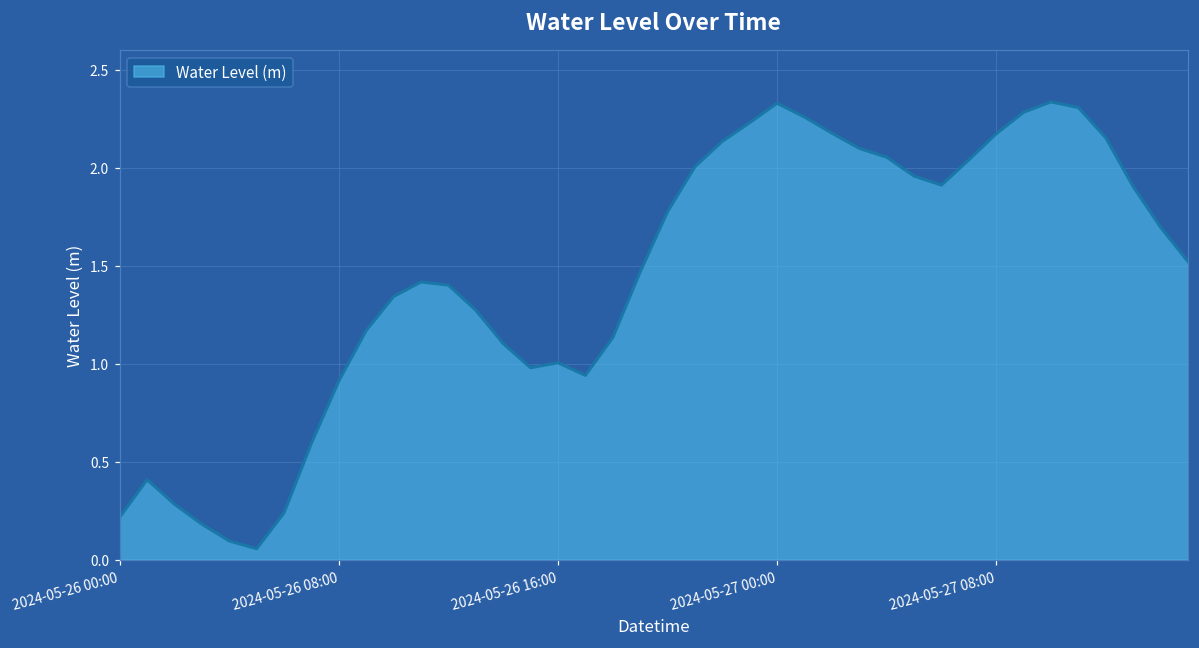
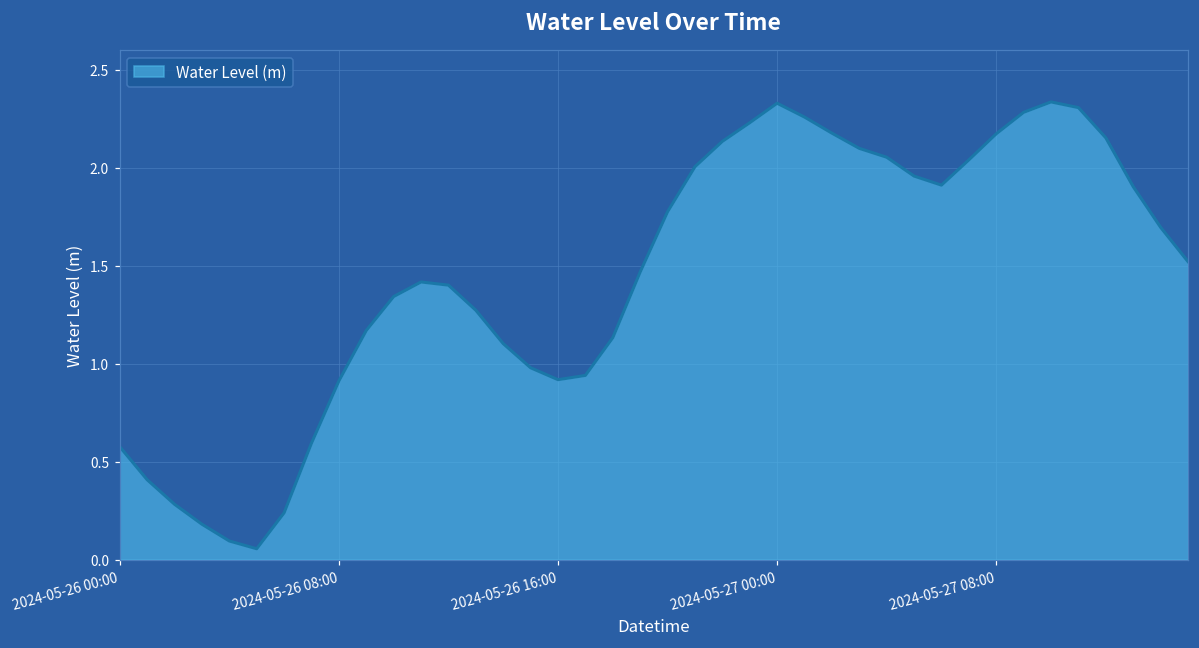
  {
-   "2024-05-26 00:00": 0.22,
+   "2024-05-26 00:00": 0.58,
    "2024-05-26 08:00": 0.91,
-   "2024-05-26 16:00": 1.00,
+   "2024-05-26 16:00": 0.92,
    "2024-05-27 00:00": 2.33,
    "2024-05-27 08:00": 2.17
  }
